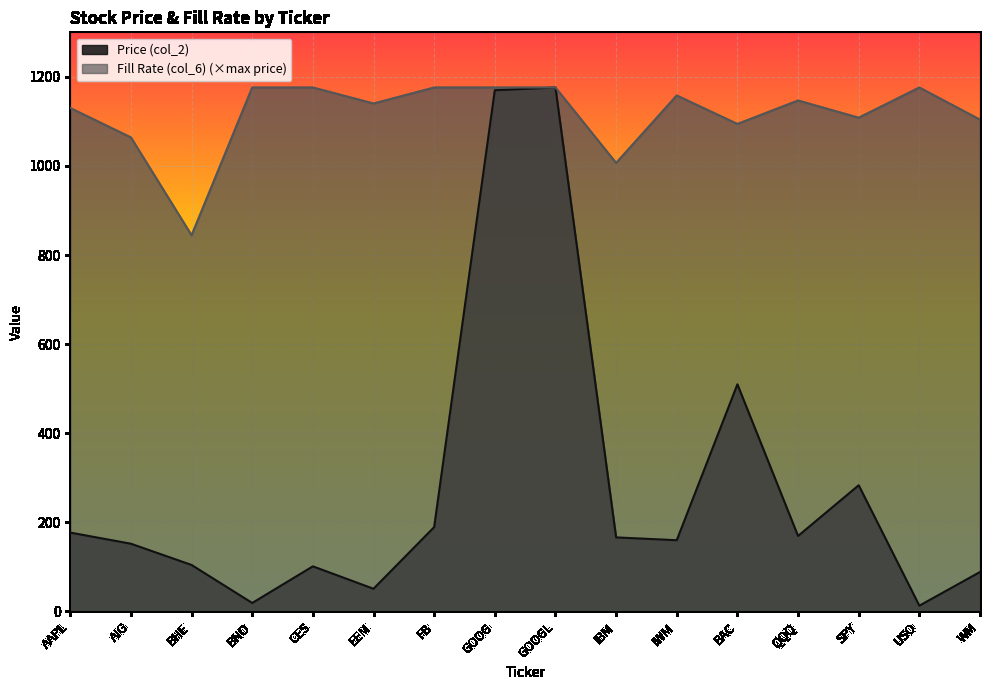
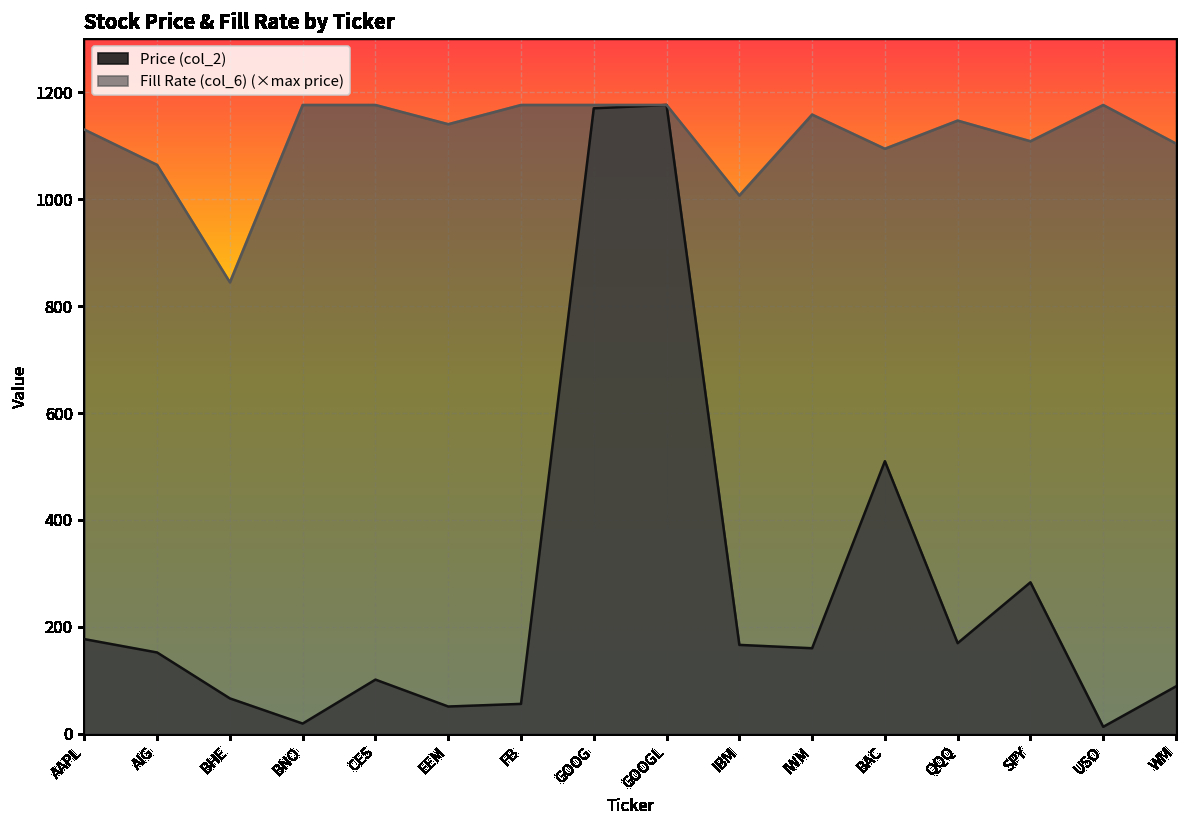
  {
    "Price (col_2)": {
      "AAPL": 180,
      "AIG": 150,
-     "BHE": 100,
+     "BHE": 70,
      "BNO": 20,
      "CES": 100,
      "EEM": 50,
-     "FB": 190,
+     "FB": 60,
      "GOOG": 1170,
      "IBM": 170,
      "IWM": 160,
      "BAC": 510,
      "QQQ": 170,
      "SPY": 280,
      "USO": 10,
      "WM": 90
    },
    "Fill Rate (col_6) (×max price)": {
      "AAPL": 1130,
      "AIG": 1060,
      "BHE": 840,
      "BNO": 1180,
      "CES": 1180,
      "EEM": 1140,
      "FB": 1180,
      "GOOG": 1180,
      "IBM": 1010,
      "IWM": 1160,
      "BAC": 1090,
      "QQQ": 1150,
      "SPY": 1110,
      "USO": 1180,
      "WM": 1100
    }
  }
